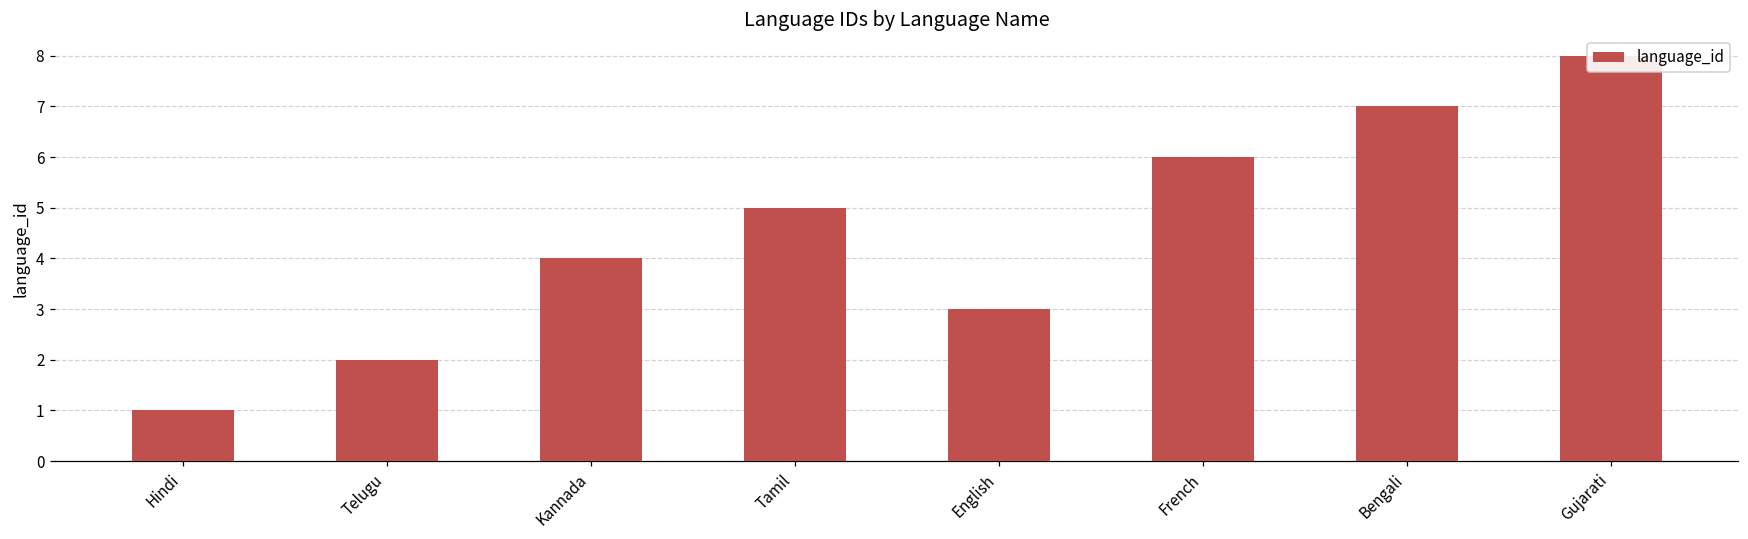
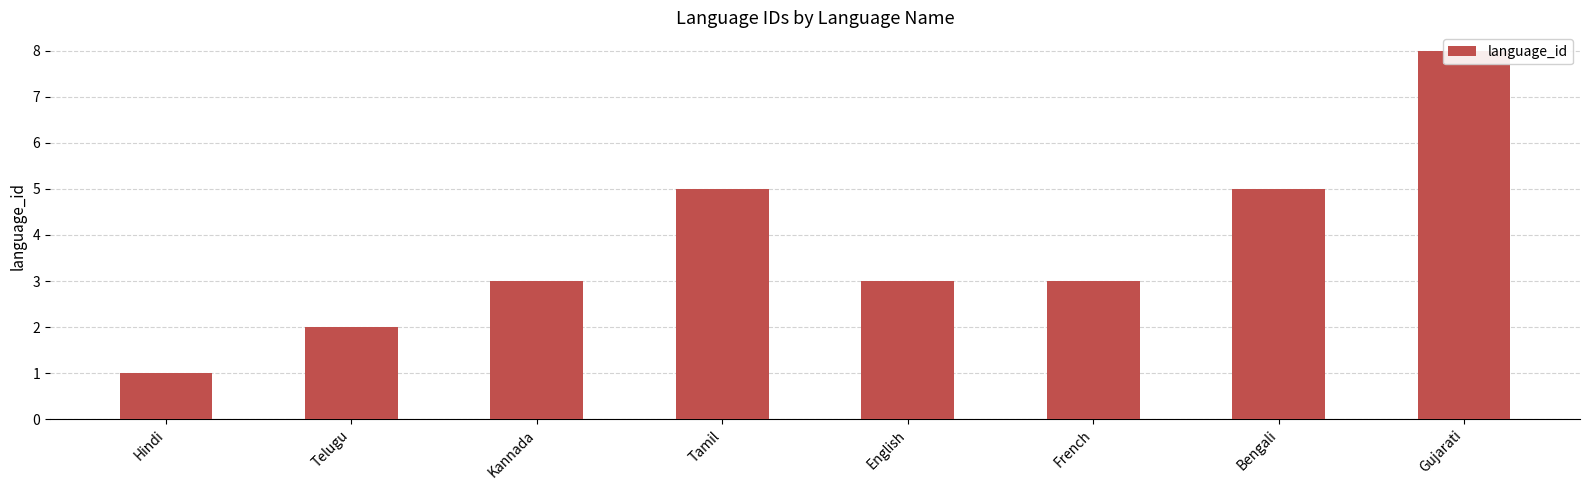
  {
    "Hindi": 1,
    "Telugu": 2,
-   "Kannada": 4,
+   "Kannada": 3,
    "Tamil": 5,
    "English": 3,
-   "French": 6,
-   "Bengali": 7
+   "French": 3,
+   "Bengali": 5
  }
